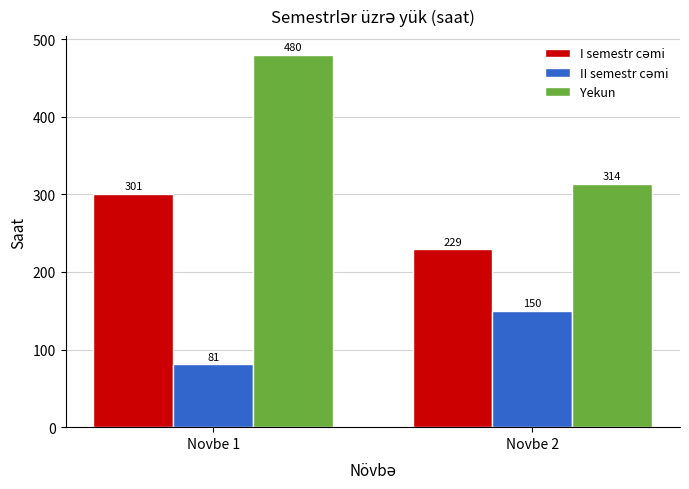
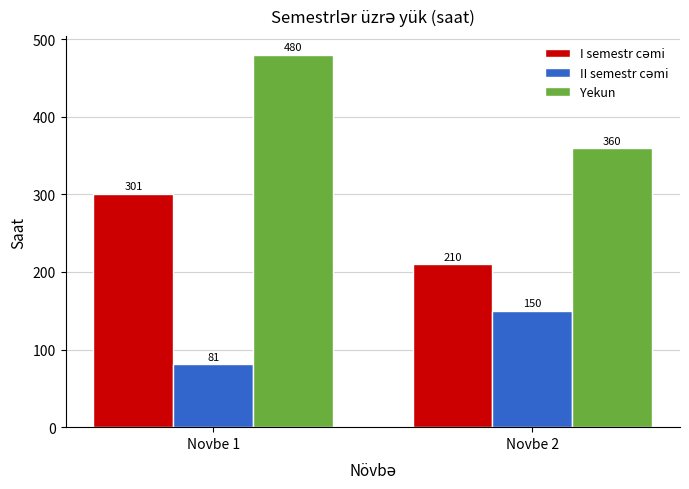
  {
    "I semestr cəmi": {
      "Novbe 1": 301,
-     "Novbe 2": 229
+     "Novbe 2": 210
    },
    "II semestr cəmi": {
      "Novbe 1": 81,
      "Novbe 2": 150
    },
    "Yekun": {
      "Novbe 1": 480,
-     "Novbe 2": 314
+     "Novbe 2": 360
    }
  }
